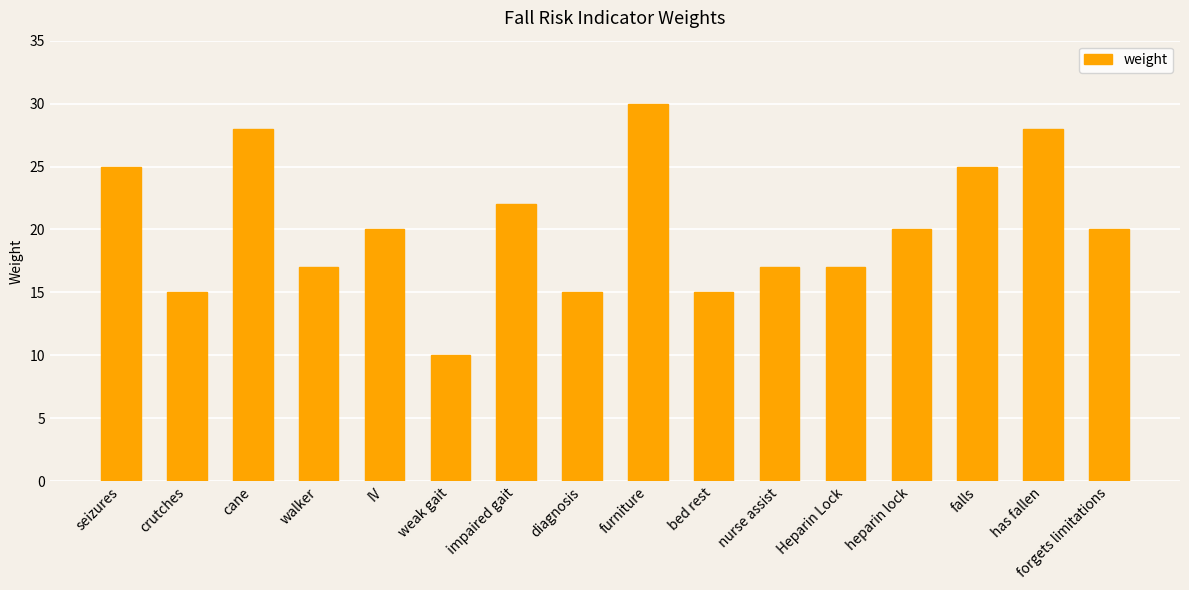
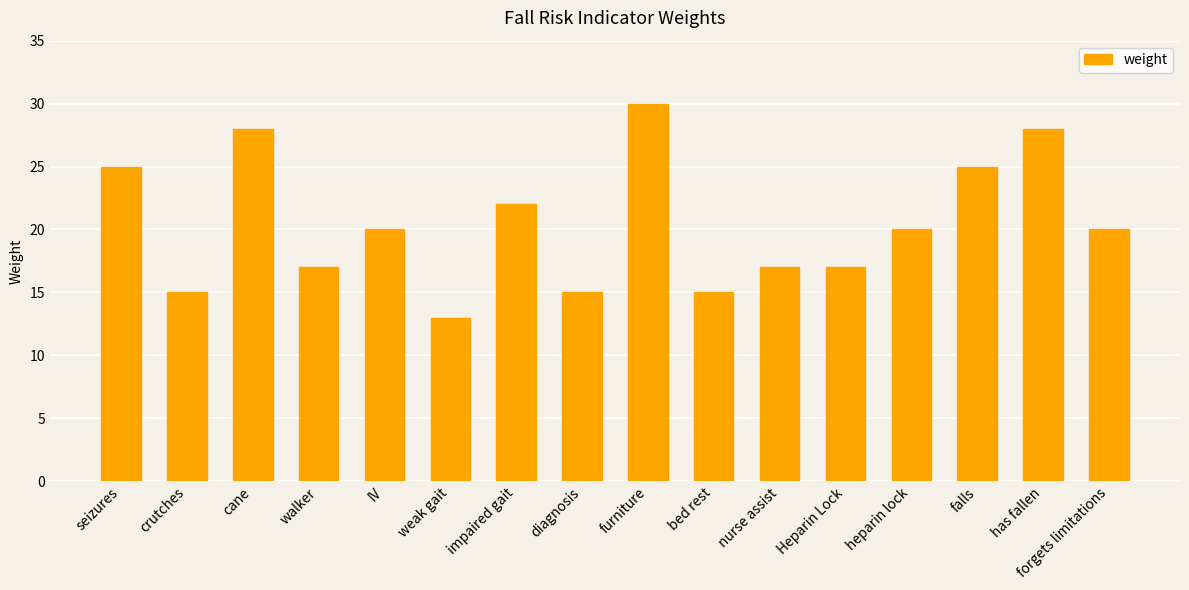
  {
    "seizures": 25,
    "crutches": 15,
    "cane": 28,
    "walker": 17,
    "IV": 20,
-   "weak gait": 10,
+   "weak gait": 13,
    "impaired gait": 22,
    "diagnosis": 15,
    "furniture": 30,
    "bed rest": 15,
    "nurse assist": 17,
    "Heparin Lock": 17,
    "heparin lock": 20,
    "falls": 25,
    "has fallen": 28,
    "forgets limitations": 20
  }
